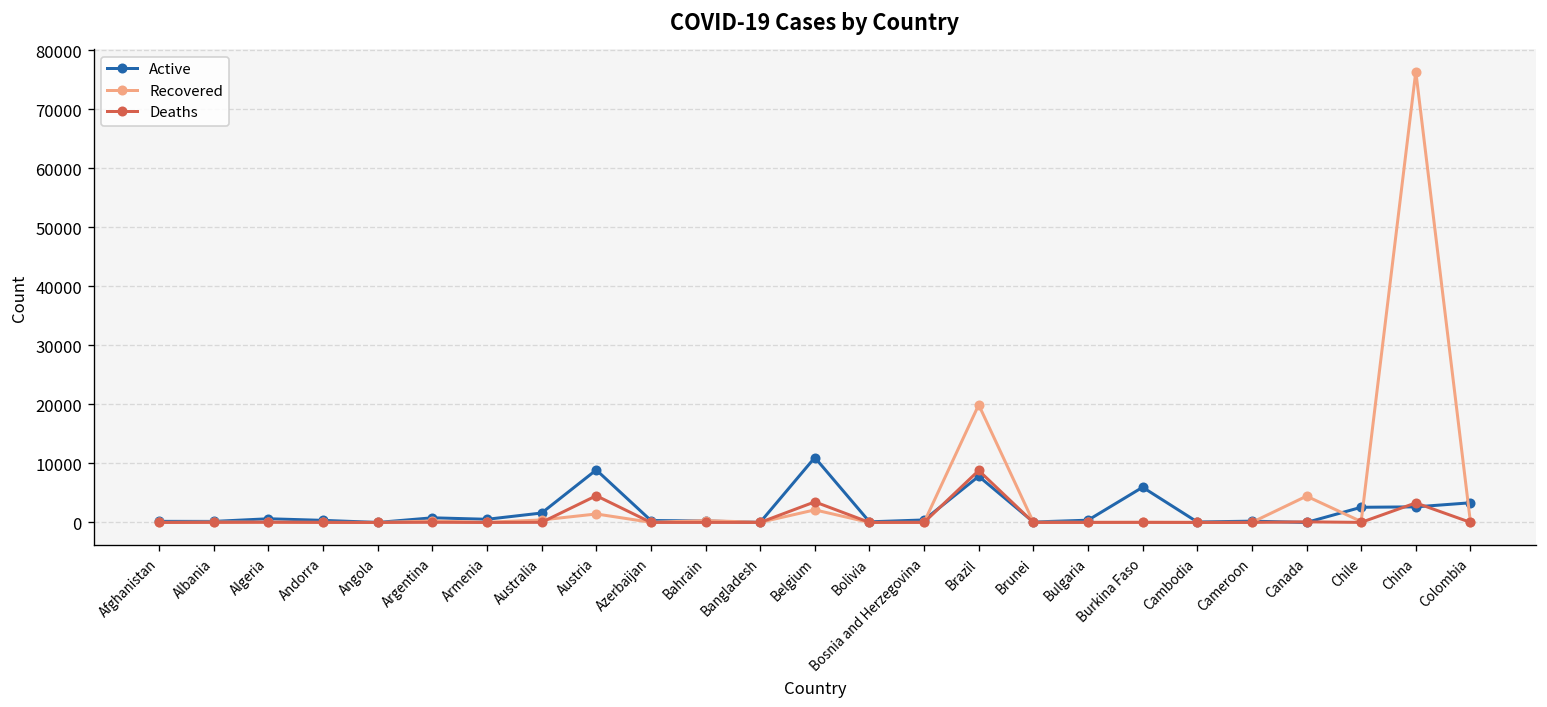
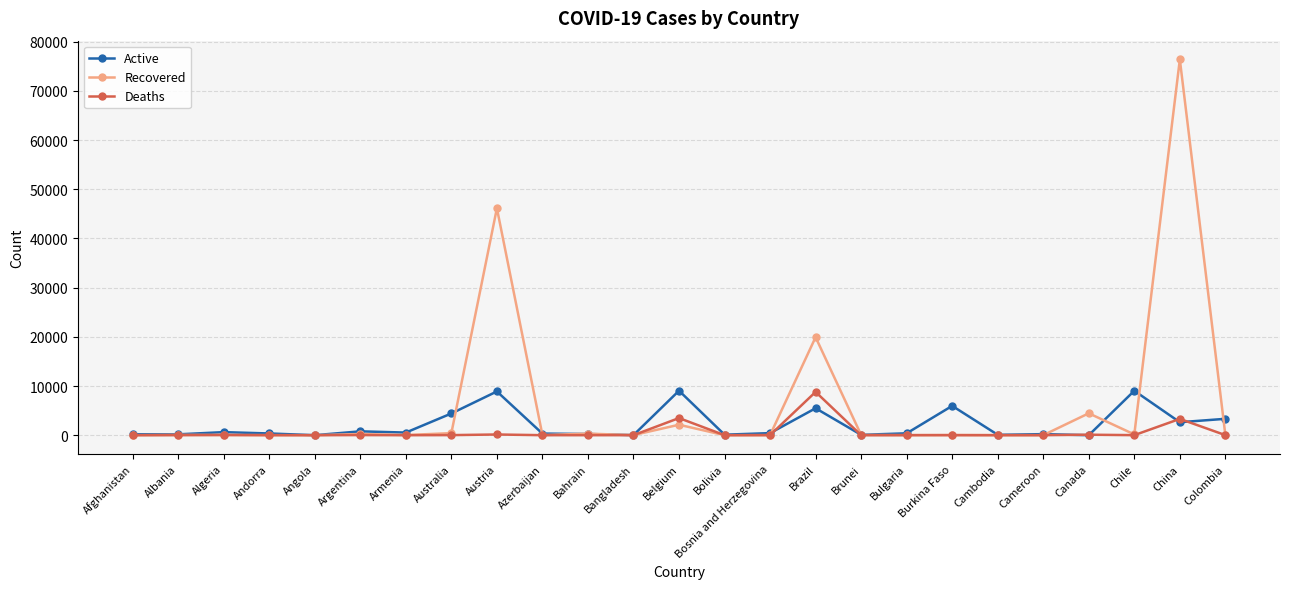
  {
    "Active": {
      "Algeria": 1000,
      "Argentina": 1000,
-     "Australia": 2000,
+     "Australia": 4000,
      "Austria": 9000,
-     "Belgium": 11000,
-     "Brazil": 8000,
+     "Belgium": 9000,
+     "Brazil": 5000,
      "Burkina Faso": 6000,
-     "Chile": 3000,
+     "Chile": 9000,
      "China": 3000,
      "Colombia": 3000
    },
    "Recovered": {
-     "Austria": 1000,
+     "Austria": 46000,
      "Belgium": 2000,
      "Brazil": 20000,
      "Canada": 4000,
      "China": 76000
    },
    "Deaths": {
-     "Austria": 5000,
+     "Austria": 0,
      "Belgium": 3000,
      "Brazil": 9000,
      "China": 3000
    }
  }
